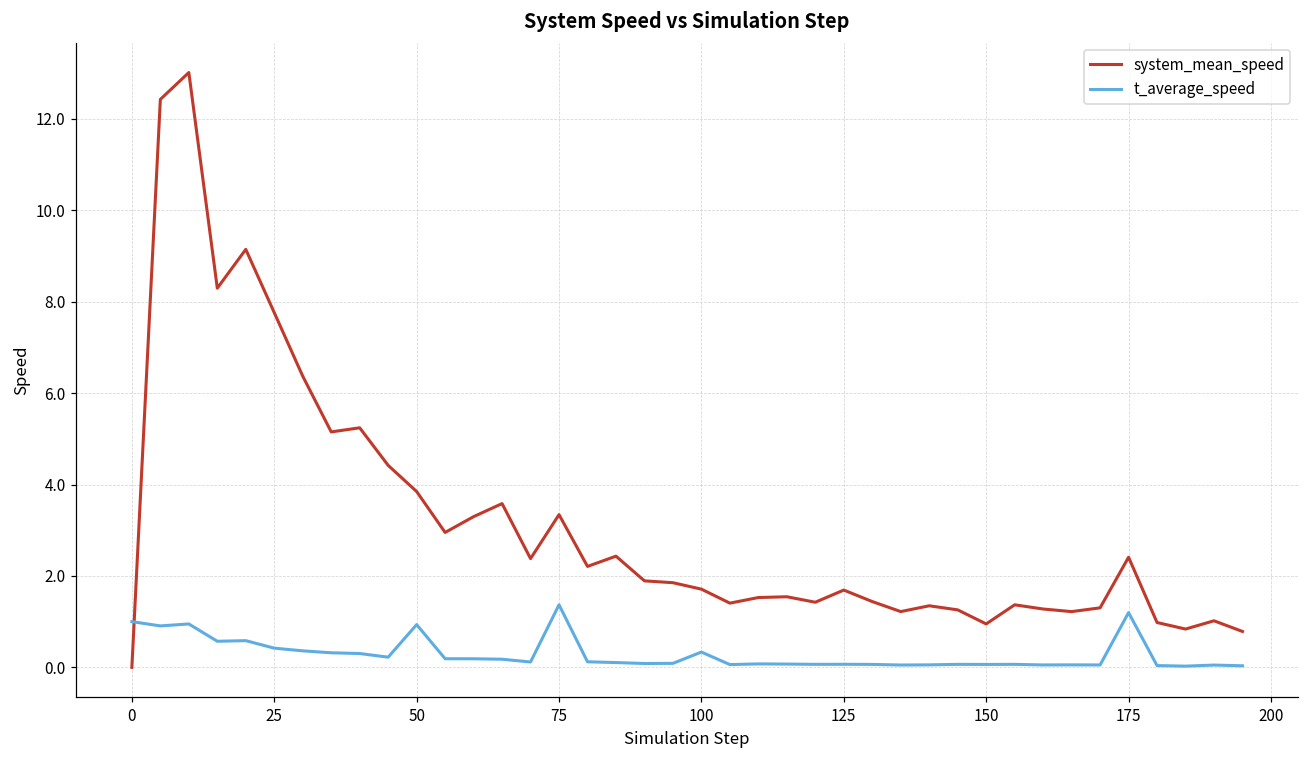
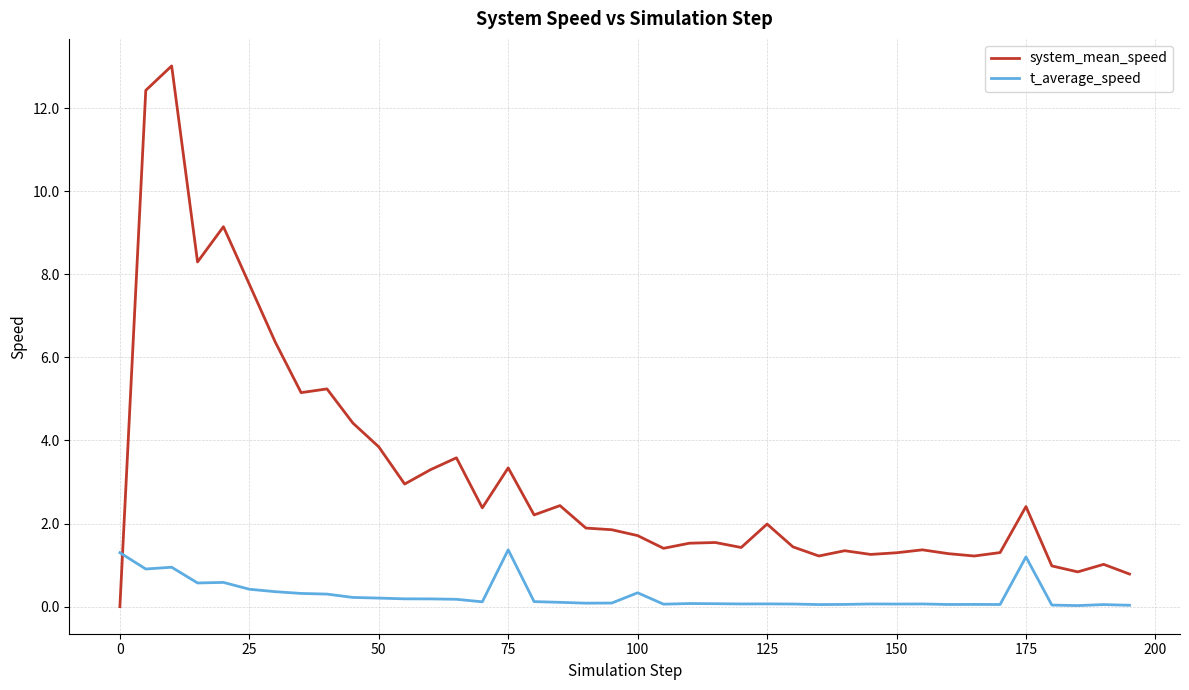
  {
    "system_mean_speed": {
      "0": 0.0,
      "25": 7.8,
      "50": 3.8,
      "75": 3.3,
      "100": 1.7,
-     "125": 1.7,
-     "150": 0.9,
+     "125": 2.0,
+     "150": 1.3,
      "175": 2.4
    },
    "t_average_speed": {
-     "0": 1.0,
+     "0": 1.3,
      "25": 0.4,
-     "50": 0.9,
+     "50": 0.2,
      "75": 1.4,
      "100": 0.3,
      "125": 0.1,
      "150": 0.1,
      "175": 1.2
    }
  }
